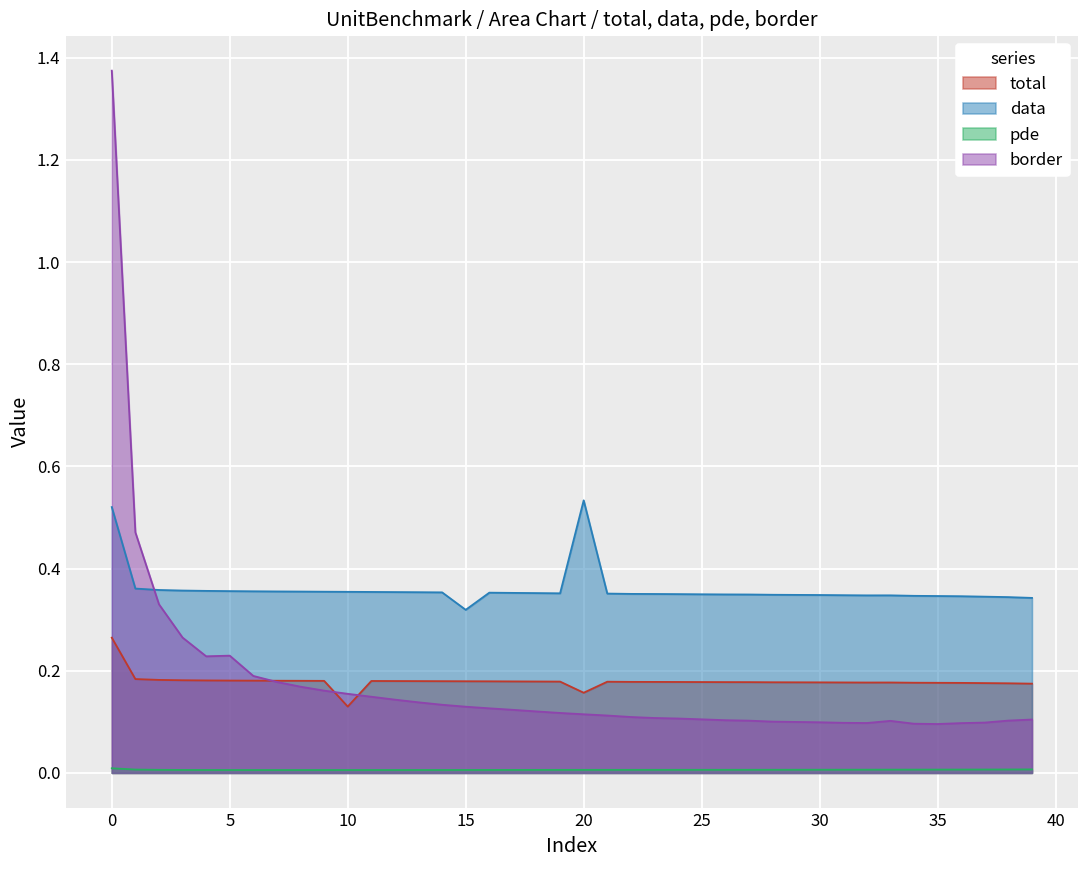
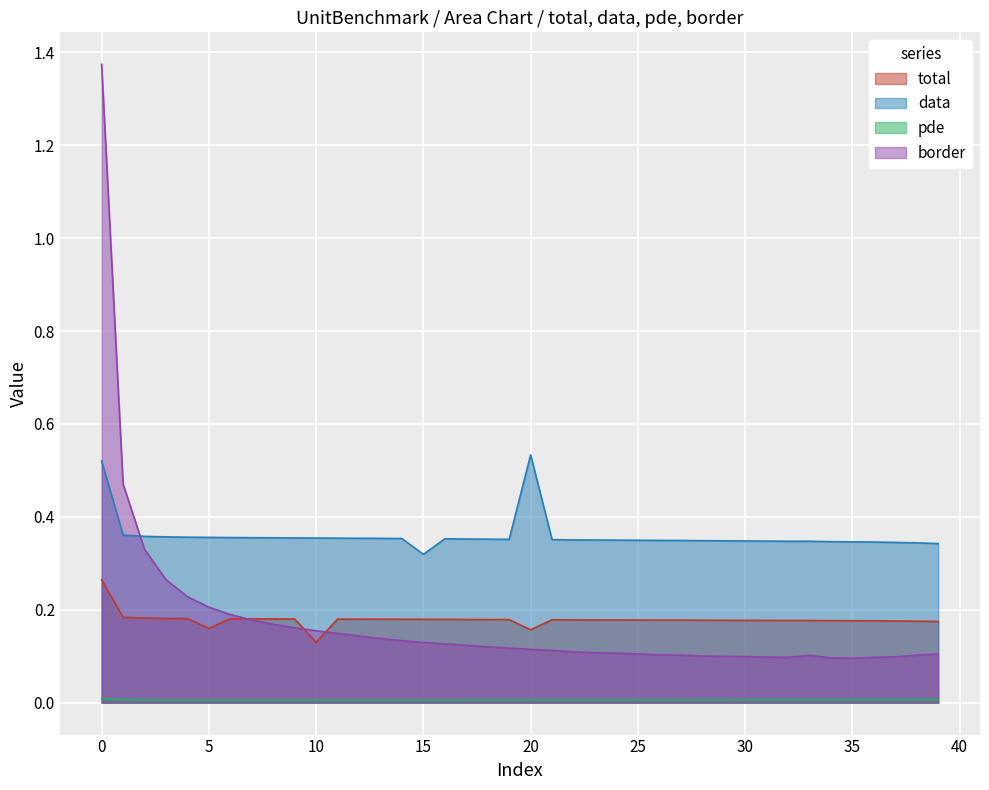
  {
    "total": {
      "0": 0.26,
-     "5": 0.18,
+     "5": 0.16,
      "10": 0.13,
      "15": 0.18,
      "20": 0.16,
      "25": 0.18,
      "30": 0.18,
      "35": 0.18
    },
    "data": {
      "0": 0.52,
      "5": 0.36,
      "10": 0.35,
      "15": 0.32,
      "20": 0.53,
      "25": 0.35,
      "30": 0.35,
      "35": 0.35
    },
    "pde": {
      "0": 0.01,
      "5": 0.01,
      "10": 0.01,
      "15": 0.01,
      "20": 0.01,
      "25": 0.01,
      "30": 0.01,
      "35": 0.01
    },
    "border": {
      "0": 1.37,
-     "5": 0.23,
+     "5": 0.21,
      "10": 0.15,
      "15": 0.13,
      "20": 0.11,
      "25": 0.10,
      "30": 0.10,
      "35": 0.10
    }
  }
